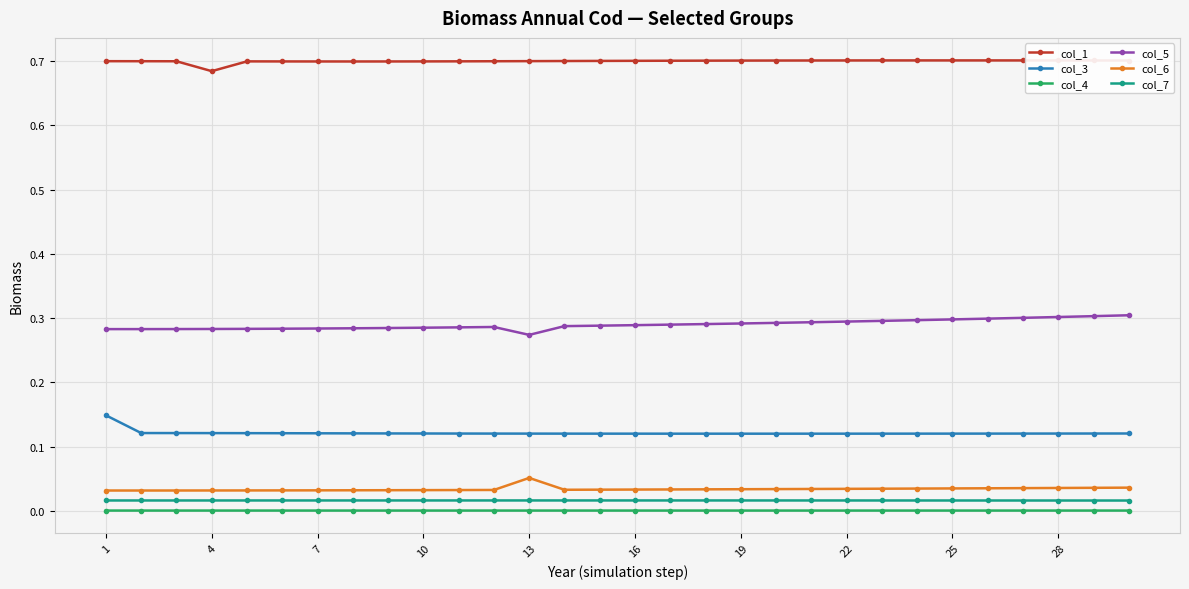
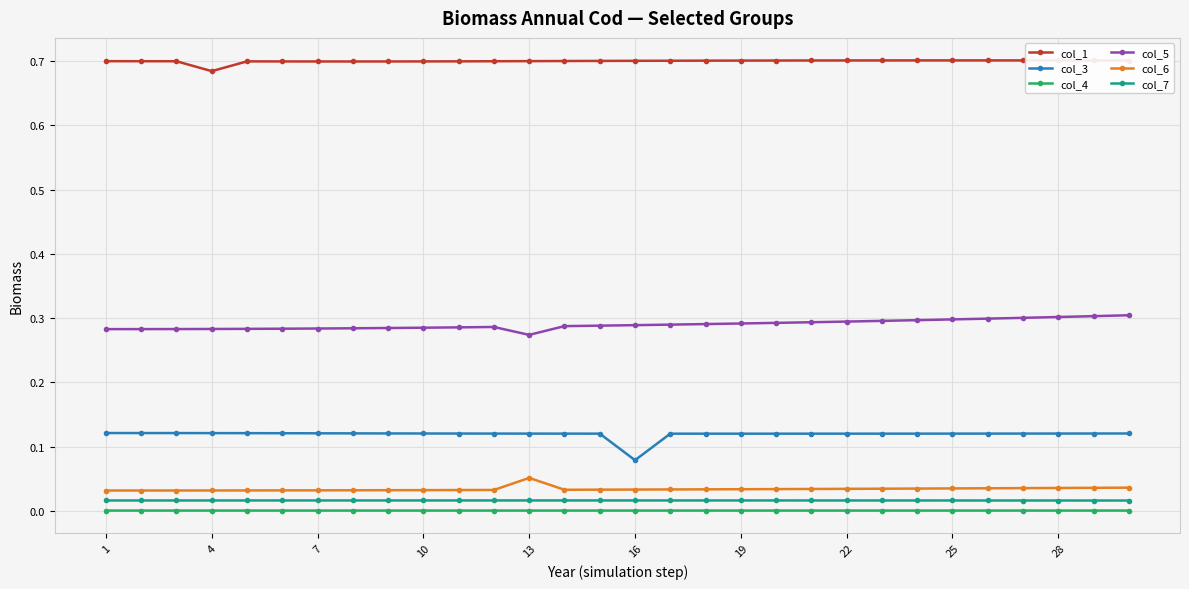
  {
    "col_1": {
      "1": 0.70,
      "4": 0.68,
      "7": 0.70,
      "10": 0.70,
      "13": 0.70,
      "16": 0.70,
      "19": 0.70,
      "22": 0.70,
      "25": 0.70
    },
    "col_3": {
-     "1": 0.15,
+     "1": 0.12,
      "4": 0.12,
      "7": 0.12,
      "10": 0.12,
      "13": 0.12,
-     "16": 0.12,
+     "16": 0.08,
      "19": 0.12,
      "22": 0.12,
      "25": 0.12,
      "28": 0.12
    },
    "col_5": {
      "1": 0.28,
      "4": 0.28,
      "7": 0.28,
      "10": 0.29,
      "13": 0.27,
      "16": 0.29,
      "19": 0.29,
      "22": 0.29,
      "25": 0.30,
      "28": 0.30
    },
    "col_6": {
      "1": 0.03,
      "4": 0.03,
      "7": 0.03,
      "10": 0.03,
      "13": 0.05,
      "16": 0.03,
      "19": 0.03,
      "22": 0.03,
      "25": 0.03,
      "28": 0.04
    }
  }
